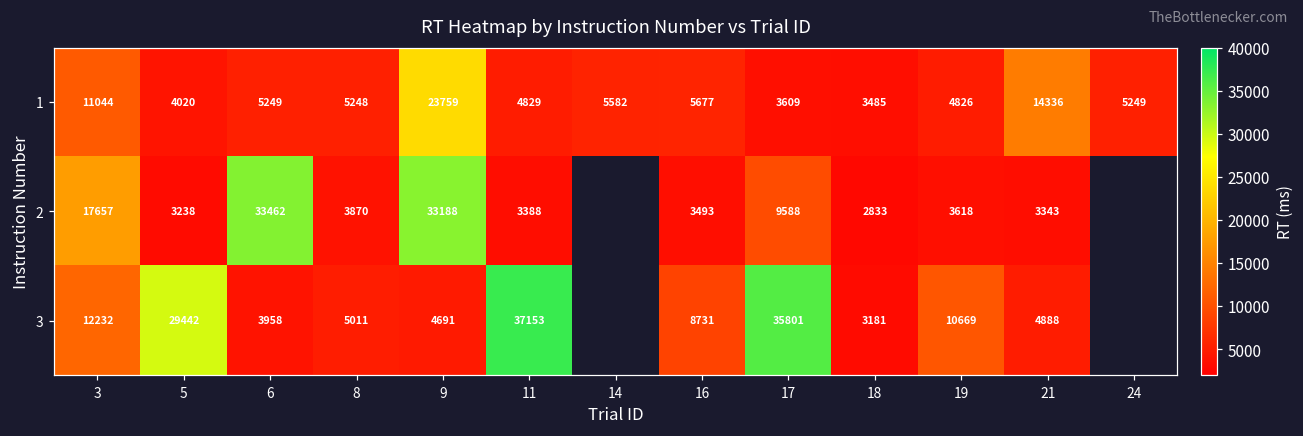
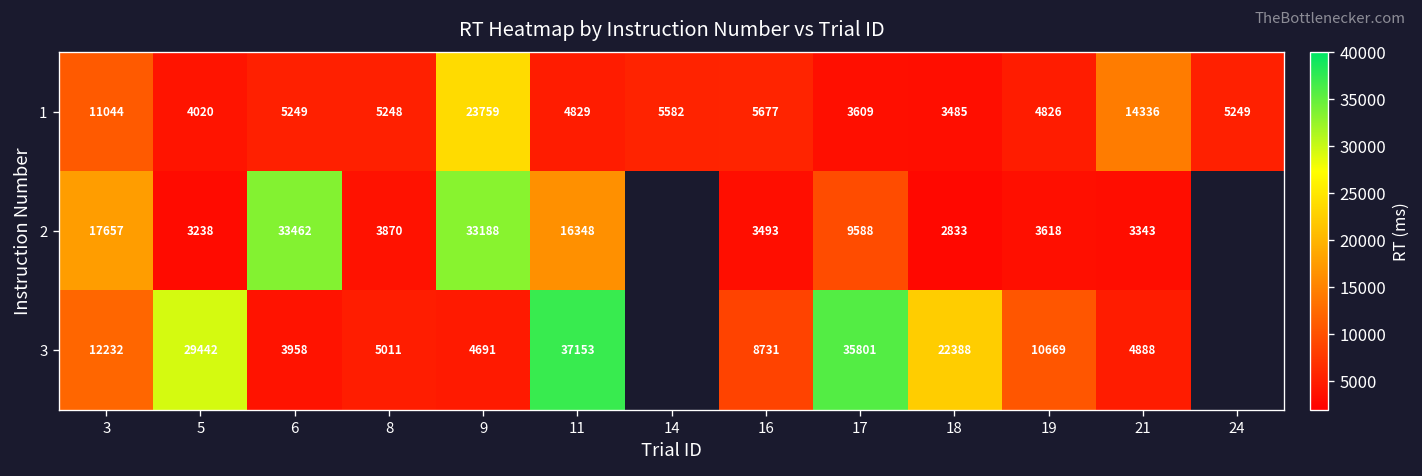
  {
    "1": {
      "3": 11044,
      "5": 4020,
      "6": 5249,
      "8": 5248,
      "9": 23759,
      "11": 4829,
      "14": 5582,
      "16": 5677,
      "17": 3609,
      "18": 3485,
      "19": 4826,
      "21": 14336,
      "24": 5249
    },
    "2": {
      "3": 17657,
      "5": 3238,
      "6": 33462,
      "8": 3870,
      "9": 33188,
-     "11": 3388,
+     "11": 16348,
      "16": 3493,
      "17": 9588,
      "18": 2833,
      "19": 3618,
      "21": 3343
    },
    "3": {
      "3": 12232,
      "5": 29442,
      "6": 3958,
      "8": 5011,
      "9": 4691,
      "11": 37153,
      "16": 8731,
      "17": 35801,
-     "18": 3181,
+     "18": 22388,
      "19": 10669,
      "21": 4888
    }
  }
